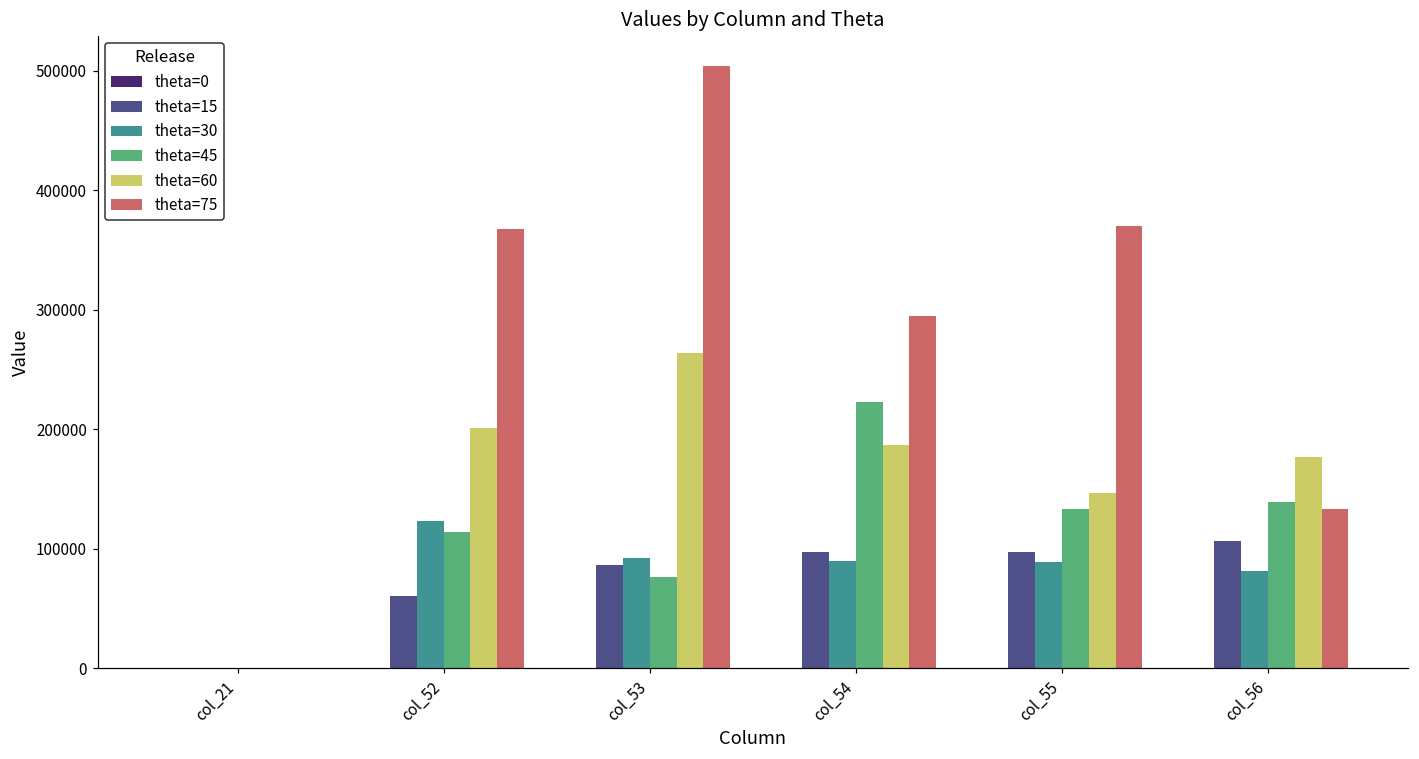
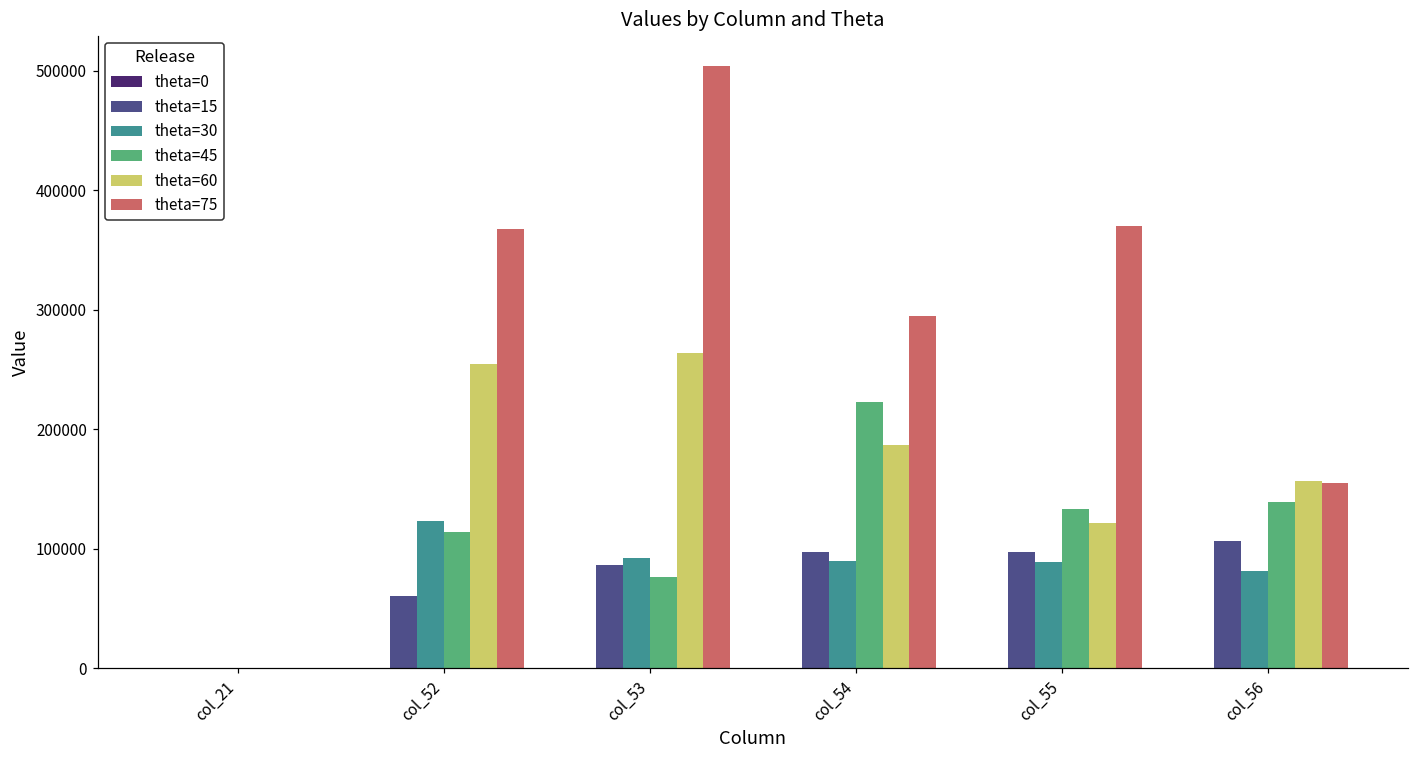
  {
    "theta=60": {
      "col_21": 0,
-     "col_52": 201000,
+     "col_52": 255000,
      "col_53": 264000,
      "col_54": 187000,
-     "col_55": 147000,
-     "col_56": 177000
+     "col_55": 122000,
+     "col_56": 157000
    },
    "theta=75": {
      "col_21": 0,
      "col_52": 367000,
      "col_53": 504000,
      "col_54": 294000,
      "col_55": 370000,
-     "col_56": 133000
+     "col_56": 155000
    }
  }
